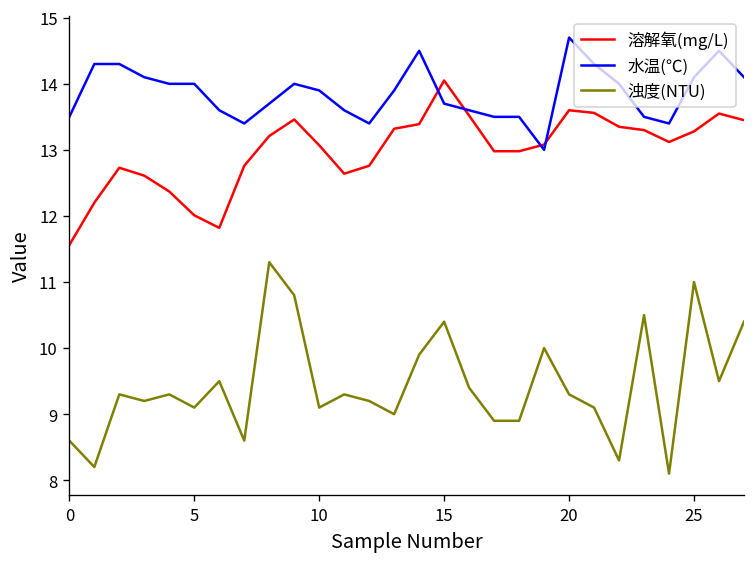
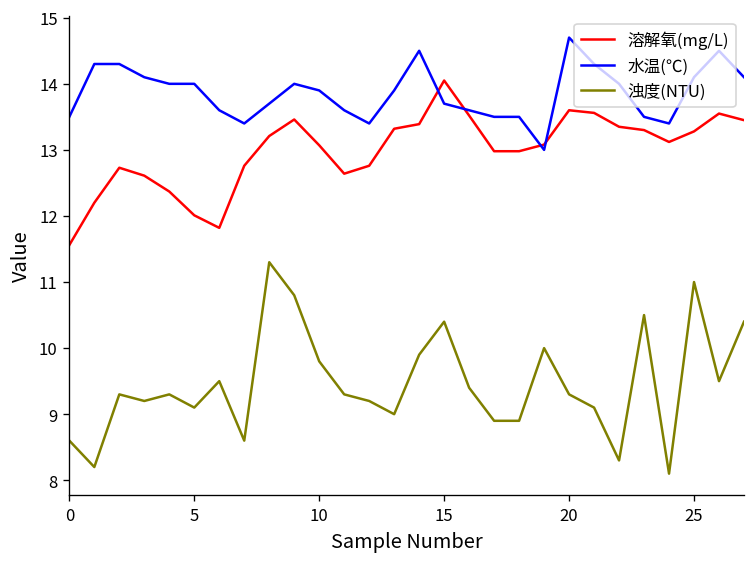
  {
    "溶解氧(mg/L)": {
      "0": 11.6,
      "5": 12.0,
      "10": 13.1,
      "15": 14.1,
      "20": 13.6,
      "25": 13.3
    },
    "水温(℃)": {
      "0": 13.5,
      "5": 14.0,
      "10": 13.9,
      "15": 13.7,
      "20": 14.7
    },
    "浊度(NTU)": {
      "0": 8.6,
      "5": 9.1,
-     "10": 9.1,
+     "10": 9.8,
      "15": 10.4,
      "20": 9.3,
      "25": 11.0
    }
  }
